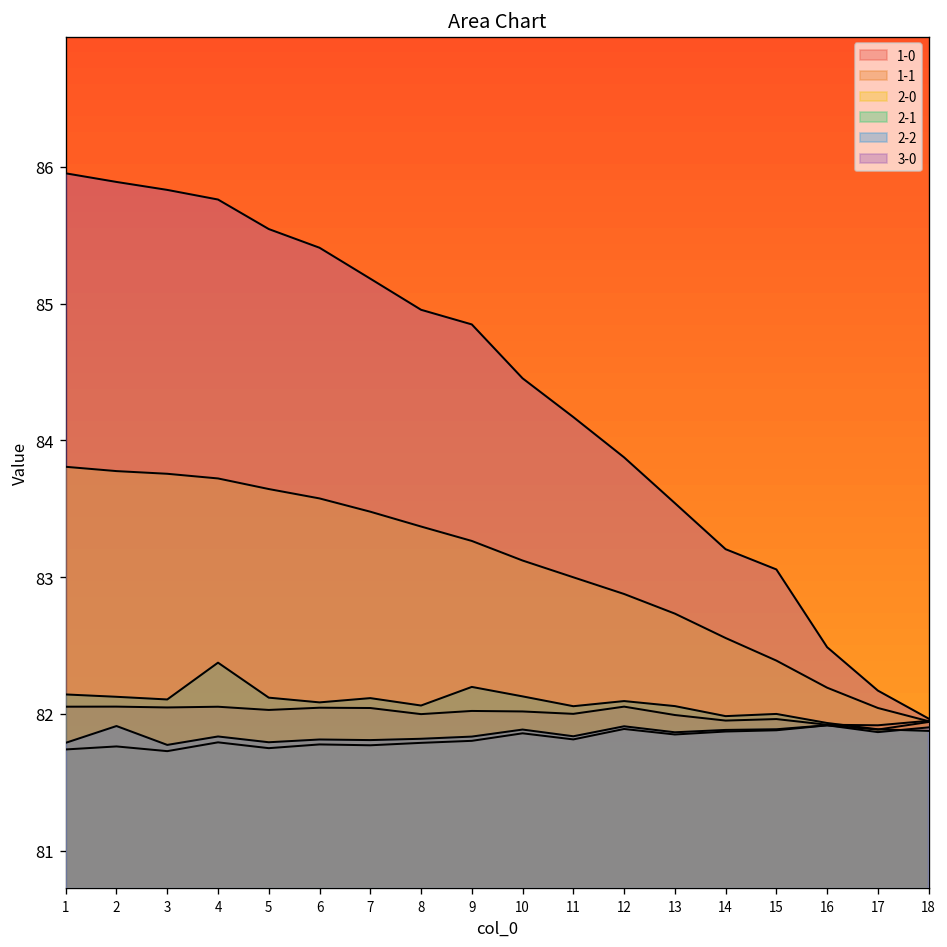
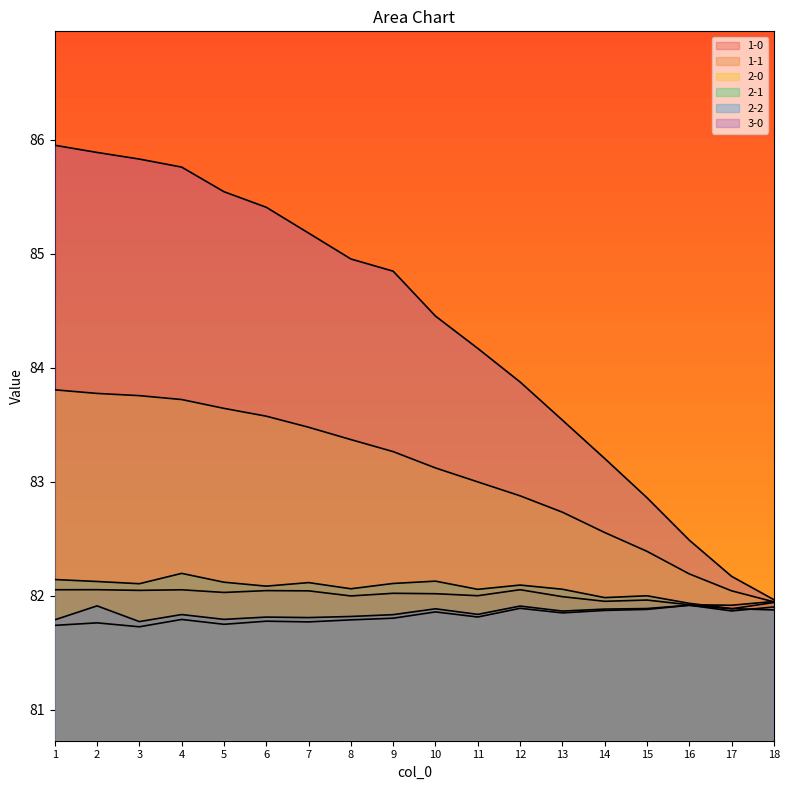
  {
    "2-1": {
      "1": 82.14,
      "2": 82.12,
      "3": 82.10,
-     "4": 82.37,
+     "4": 82.20,
      "5": 82.12,
      "6": 82.08,
      "7": 82.11,
      "8": 82.06,
-     "9": 82.20,
+     "9": 82.11,
      "10": 82.13,
      "11": 82.06,
      "12": 82.09,
      "13": 82.06,
      "14": 81.98,
      "15": 82.00,
      "18": 81.87
    },
    "2-2": {
      "1": 81.79,
      "2": 81.91,
      "3": 81.77,
      "4": 81.83,
      "5": 81.79,
      "6": 81.81,
      "7": 81.81,
      "8": 81.82,
      "9": 81.83,
      "10": 81.88,
      "11": 81.84,
      "18": 81.90
    },
    "3-0": {
      "1": 85.95,
      "2": 85.89,
      "3": 85.83,
      "4": 85.76,
      "5": 85.55,
      "6": 85.41,
      "7": 85.18,
      "8": 84.96,
      "9": 84.85,
      "10": 84.45,
      "11": 84.17,
      "12": 83.88,
      "13": 83.54,
      "14": 83.20,
-     "15": 83.06,
+     "15": 82.86,
      "16": 82.49,
      "17": 82.17
    }
  }
